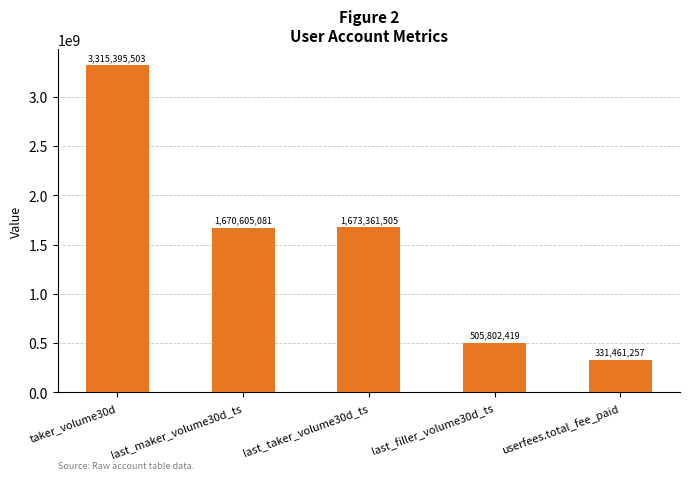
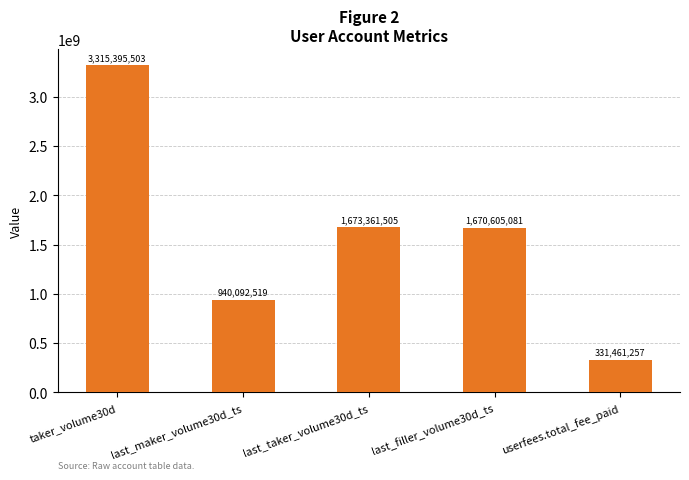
  {
    "taker_volume30d": "3,315,395,503",
-   "last_maker_volume30d_ts": "1,670,605,081",
+   "last_maker_volume30d_ts": "940,092,519",
    "last_taker_volume30d_ts": "1,673,361,505",
-   "last_filler_volume30d_ts": "505,802,419",
+   "last_filler_volume30d_ts": "1,670,605,081",
    "userfees.total_fee_paid": "331,461,257"
  }
